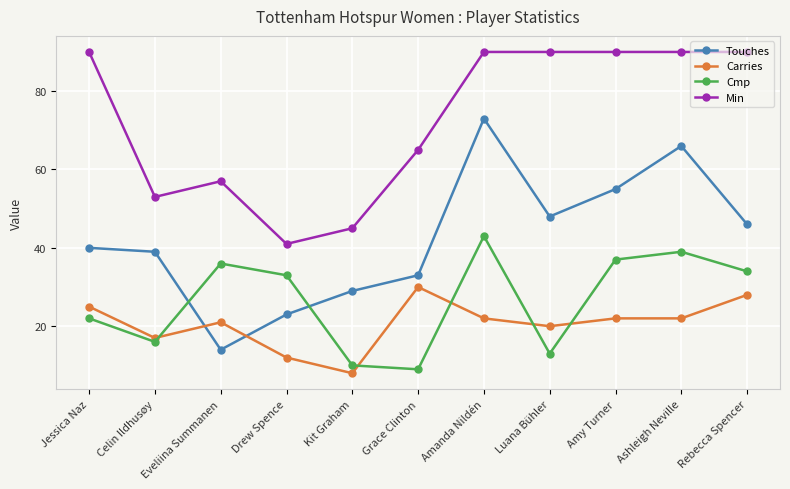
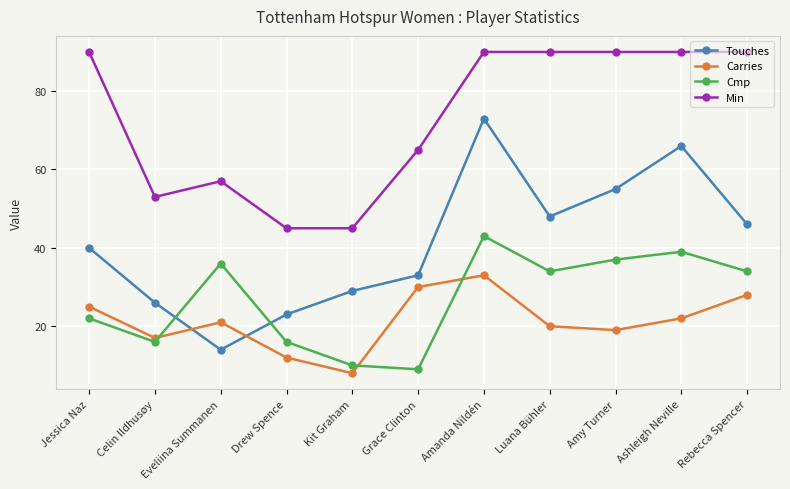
  {
    "Touches": {
      "Jessica Naz": 40,
-     "Celin Ildhusøy": 39,
+     "Celin Ildhusøy": 26,
      "Eveliina Summanen": 14,
      "Drew Spence": 23,
      "Kit Graham": 29,
      "Grace Clinton": 33,
      "Amanda Nildén": 73,
      "Luana Bühler": 48,
      "Amy Turner": 55,
      "Ashleigh Neville": 66,
      "Rebecca Spencer": 46
    },
    "Carries": {
      "Jessica Naz": 25,
      "Celin Ildhusøy": 17,
      "Eveliina Summanen": 21,
      "Drew Spence": 12,
      "Kit Graham": 8,
      "Grace Clinton": 30,
-     "Amanda Nildén": 22,
+     "Amanda Nildén": 33,
      "Luana Bühler": 20,
-     "Amy Turner": 22,
+     "Amy Turner": 19,
      "Ashleigh Neville": 22,
      "Rebecca Spencer": 28
    },
    "Cmp": {
      "Jessica Naz": 22,
      "Celin Ildhusøy": 16,
      "Eveliina Summanen": 36,
-     "Drew Spence": 33,
+     "Drew Spence": 16,
      "Kit Graham": 10,
      "Grace Clinton": 9,
      "Amanda Nildén": 43,
-     "Luana Bühler": 13,
+     "Luana Bühler": 34,
      "Amy Turner": 37,
      "Ashleigh Neville": 39,
      "Rebecca Spencer": 34
    },
    "Min": {
      "Jessica Naz": 90,
      "Celin Ildhusøy": 53,
      "Eveliina Summanen": 57,
-     "Drew Spence": 41,
+     "Drew Spence": 45,
      "Kit Graham": 45,
      "Grace Clinton": 65,
      "Amanda Nildén": 90,
      "Luana Bühler": 90,
      "Amy Turner": 90,
      "Ashleigh Neville": 90
    }
  }
